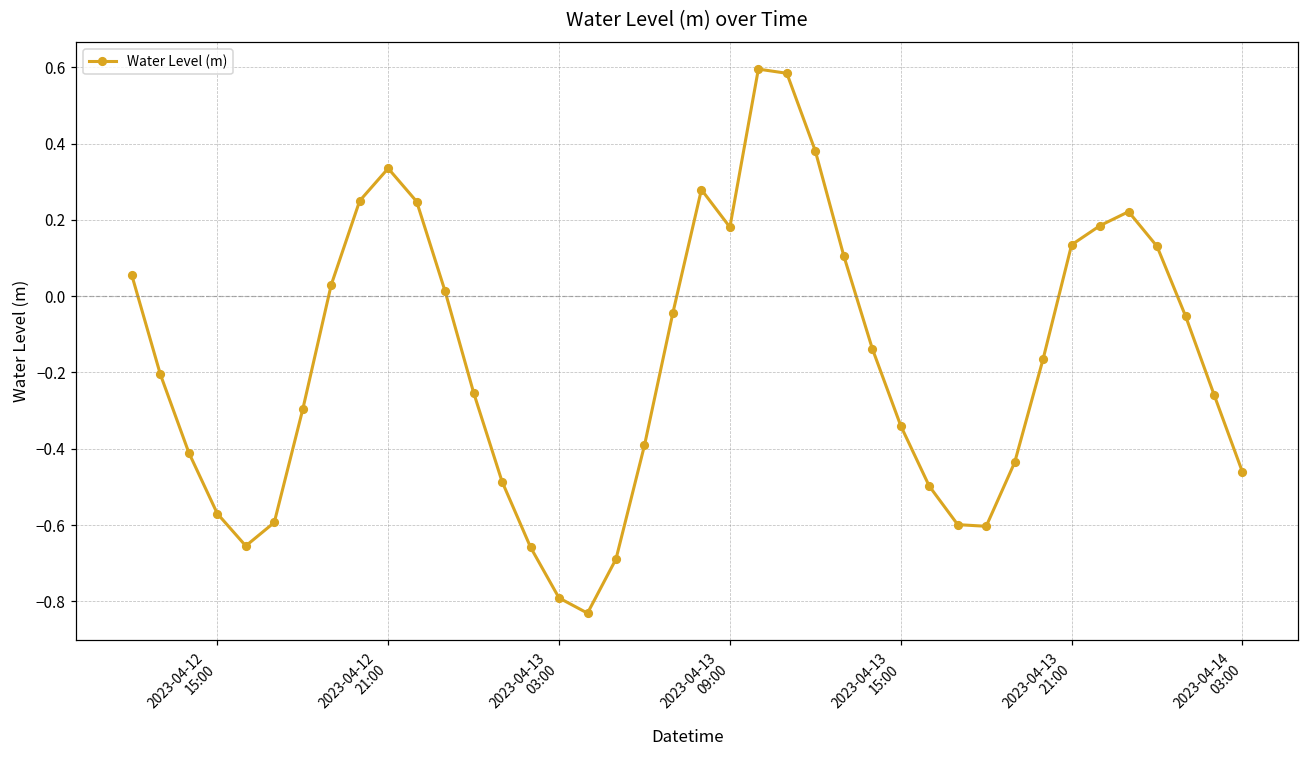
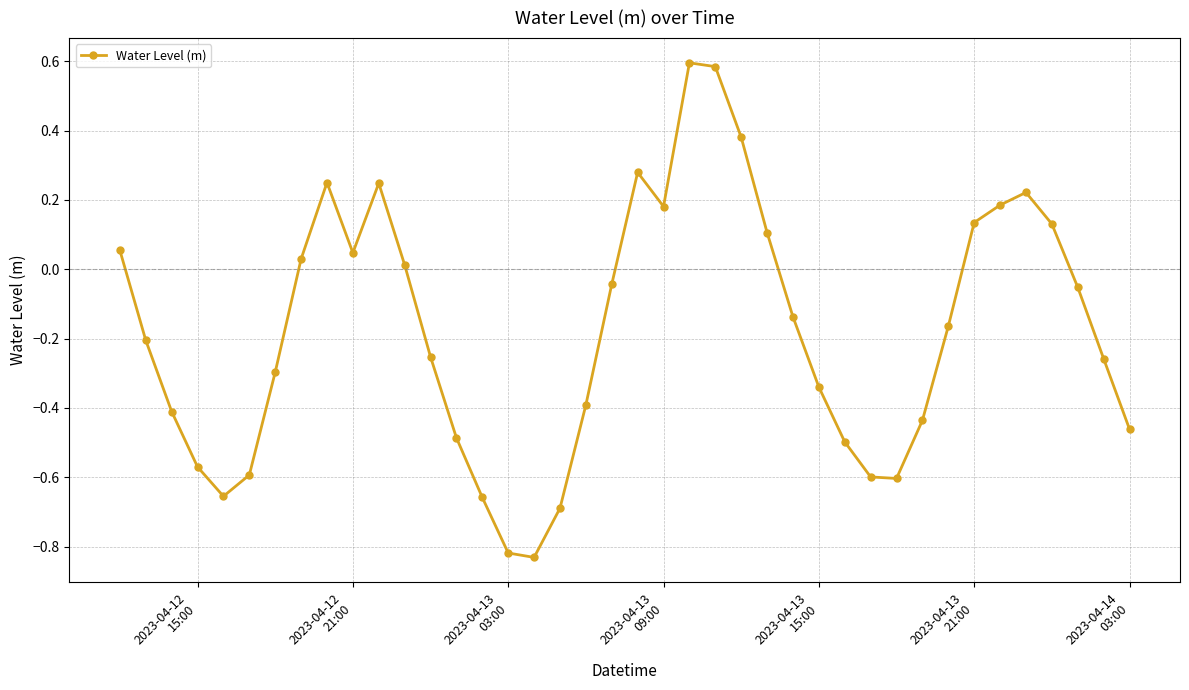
  {
    "2023-04-12 15:00": -0.57,
-   "2023-04-12 21:00": 0.33,
-   "2023-04-13 03:00": -0.79,
+   "2023-04-12 21:00": 0.05,
+   "2023-04-13 03:00": -0.82,
    "2023-04-13 09:00": 0.18,
    "2023-04-13 15:00": -0.34,
    "2023-04-13 21:00": 0.13,
    "2023-04-14 03:00": -0.46
  }
